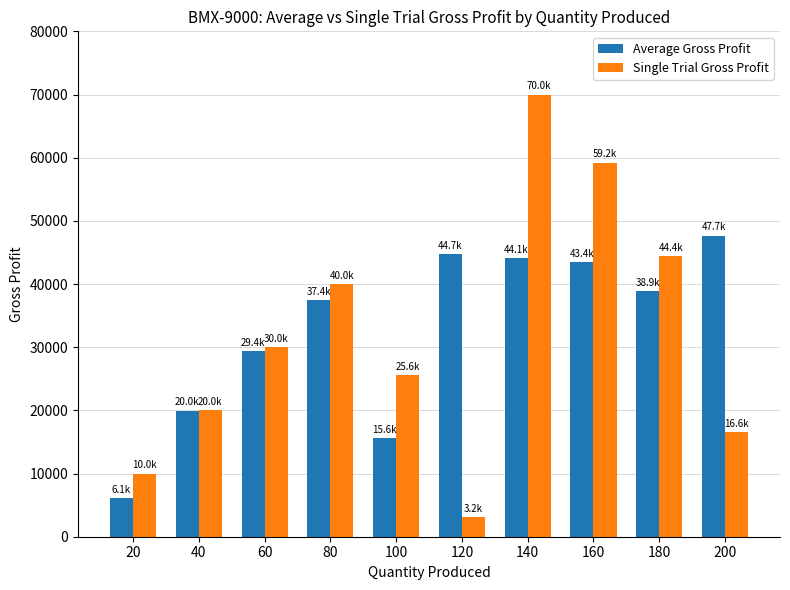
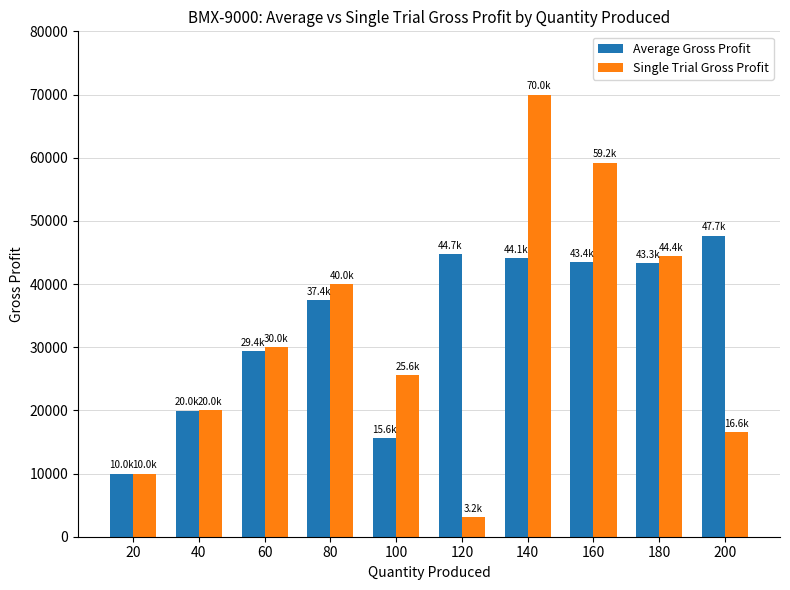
  {
    "Average Gross Profit": {
-     "20": "6.1k",
+     "20": "10.0k",
      "40": "20.0k",
      "60": "29.4k",
      "80": "37.4k",
      "100": "15.6k",
      "120": "44.7k",
      "140": "44.1k",
      "160": "43.4k",
-     "180": "38.9k",
+     "180": "43.3k",
      "200": "47.7k"
    },
    "Single Trial Gross Profit": {
      "20": "10.0k",
      "40": "20.0k",
      "60": "30.0k",
      "80": "40.0k",
      "100": "25.6k",
      "120": "3.2k",
      "140": "70.0k",
      "160": "59.2k",
      "180": "44.4k",
      "200": "16.6k"
    }
  }
